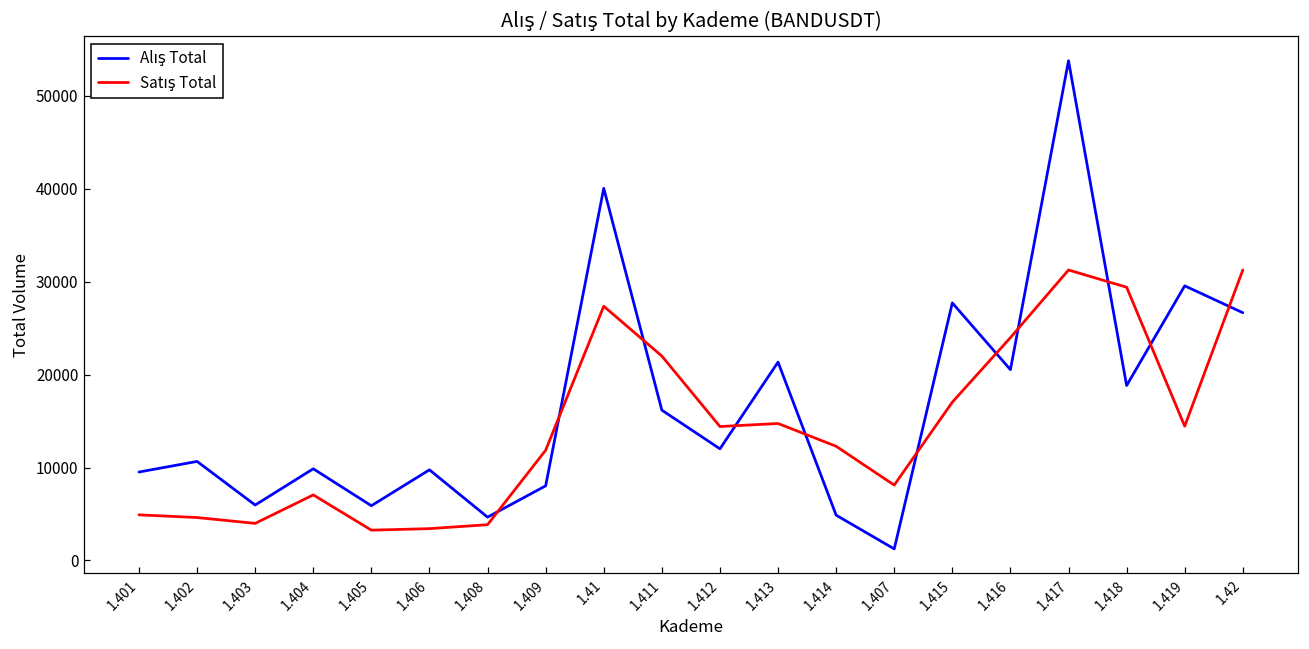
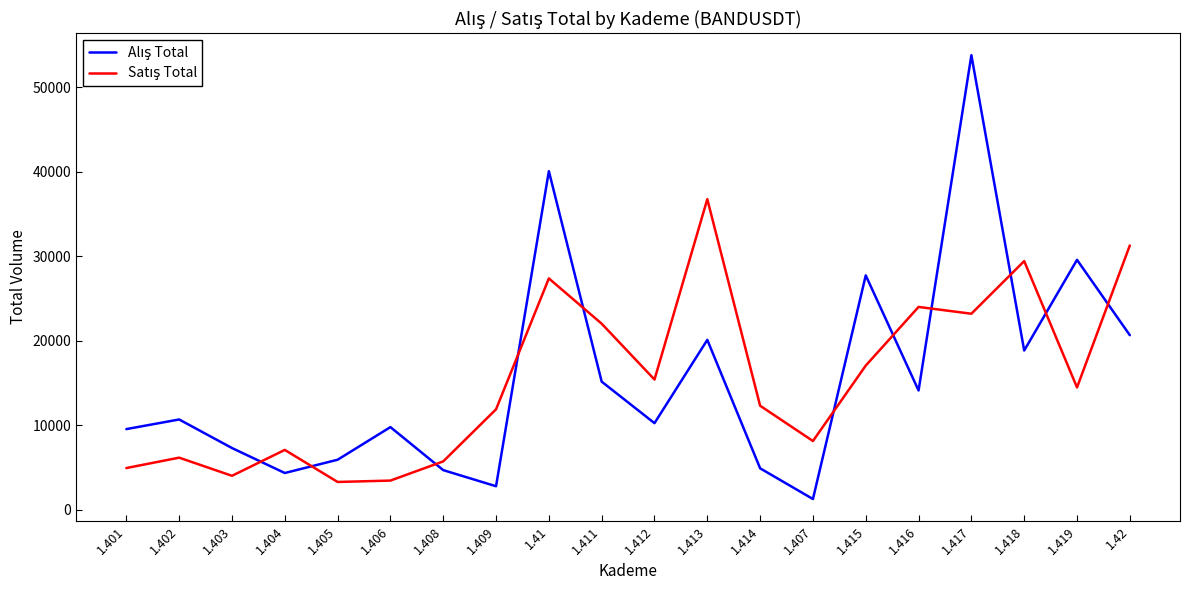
  {
    "Alış Total": {
      "1.401": 10000,
      "1.402": 11000,
-     "1.403": 6000,
-     "1.404": 10000,
+     "1.403": 7000,
+     "1.404": 4000,
      "1.405": 6000,
      "1.406": 10000,
      "1.408": 5000,
-     "1.409": 8000,
+     "1.409": 3000,
      "1.41": 40000,
-     "1.411": 16000,
-     "1.412": 12000,
-     "1.413": 21000,
+     "1.411": 15000,
+     "1.412": 10000,
+     "1.413": 20000,
      "1.414": 5000,
      "1.407": 1000,
      "1.415": 28000,
-     "1.416": 21000,
+     "1.416": 14000,
      "1.417": 54000,
      "1.418": 19000,
      "1.419": 30000,
-     "1.42": 27000
+     "1.42": 21000
    },
    "Satış Total": {
      "1.401": 5000,
-     "1.402": 5000,
+     "1.402": 6000,
      "1.403": 4000,
      "1.404": 7000,
      "1.405": 3000,
      "1.406": 3000,
-     "1.408": 4000,
+     "1.408": 6000,
      "1.409": 12000,
      "1.41": 27000,
      "1.411": 22000,
-     "1.412": 14000,
-     "1.413": 15000,
+     "1.412": 15000,
+     "1.413": 37000,
      "1.414": 12000,
      "1.407": 8000,
      "1.415": 17000,
      "1.416": 24000,
-     "1.417": 31000,
+     "1.417": 23000,
      "1.418": 29000,
      "1.419": 14000,
      "1.42": 31000
    }
  }
